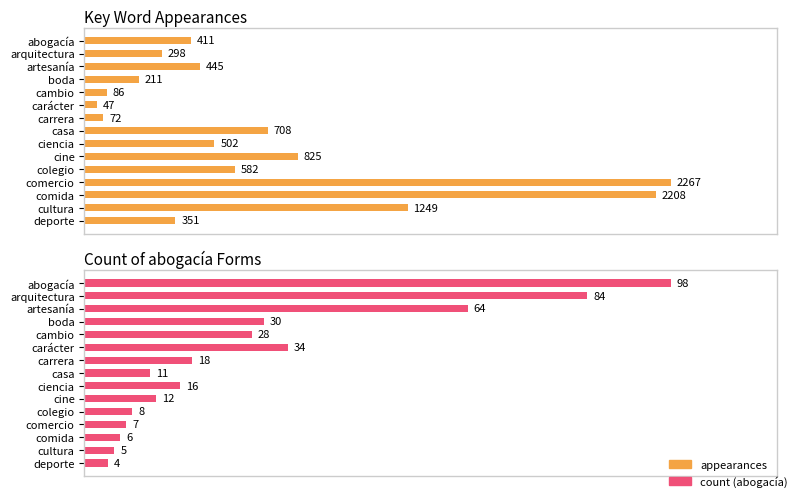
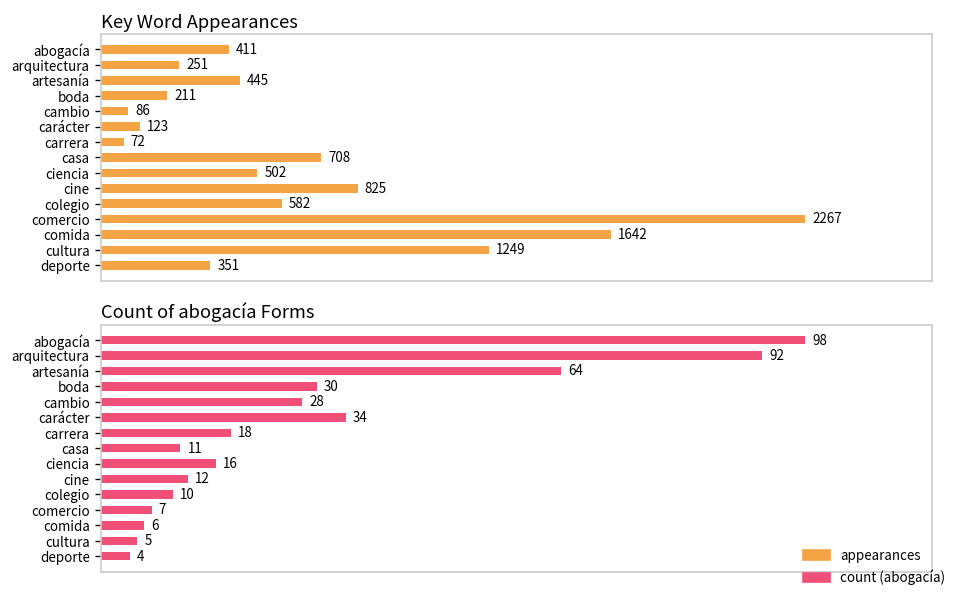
  {
    "Key Word Appearances": {
      "abogacía": 411,
-     "arquitectura": 298,
+     "arquitectura": 251,
      "artesanía": 445,
      "boda": 211,
      "cambio": 86,
-     "carácter": 47,
+     "carácter": 123,
      "carrera": 72,
      "casa": 708,
      "ciencia": 502,
      "cine": 825,
      "colegio": 582,
      "comercio": 2267,
-     "comida": 2208,
+     "comida": 1642,
      "cultura": 1249,
      "deporte": 351
    },
    "Count of abogacía Forms": {
      "abogacía": 98,
-     "arquitectura": 84,
+     "arquitectura": 92,
      "artesanía": 64,
      "boda": 30,
      "cambio": 28,
      "carácter": 34,
      "carrera": 18,
      "casa": 11,
      "ciencia": 16,
      "cine": 12,
-     "colegio": 8,
+     "colegio": 10,
      "comercio": 7,
      "comida": 6,
      "cultura": 5,
      "deporte": 4
    }
  }
